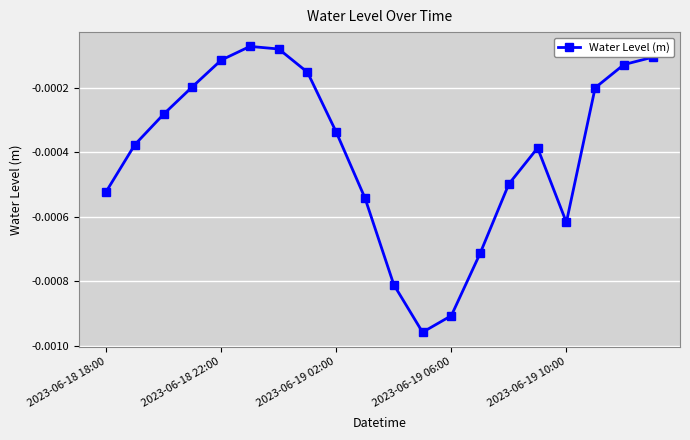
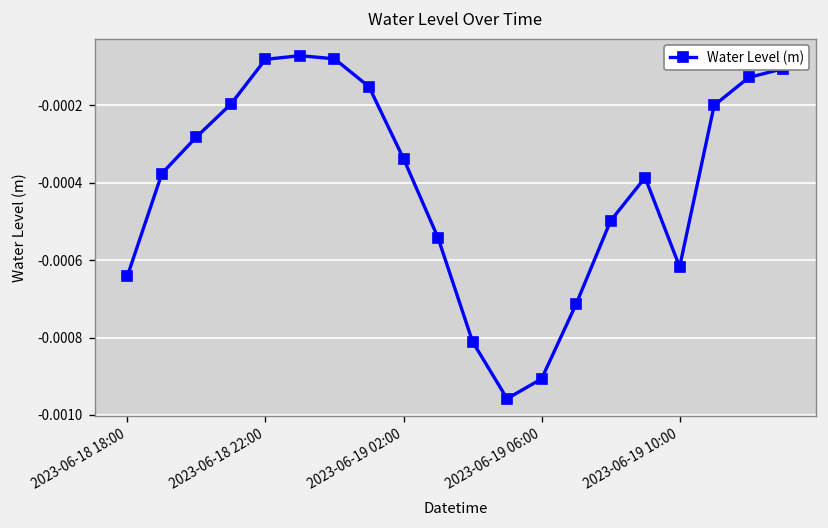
  {
-   "2023-06-18 18:00": -0.00052,
-   "2023-06-18 22:00": -0.00011,
+   "2023-06-18 18:00": -0.00064,
+   "2023-06-18 22:00": -0.00008,
    "2023-06-19 02:00": -0.00034,
    "2023-06-19 06:00": -0.00091,
    "2023-06-19 10:00": -0.00062
  }
